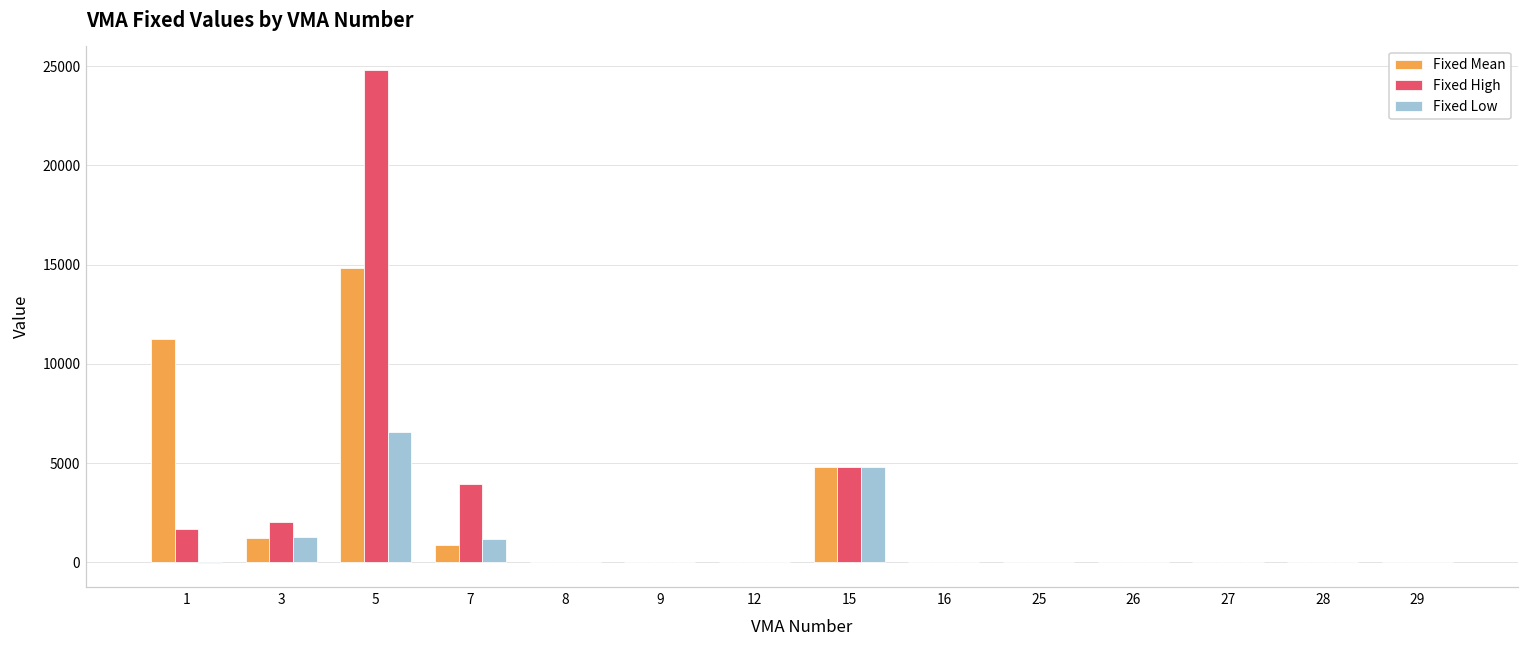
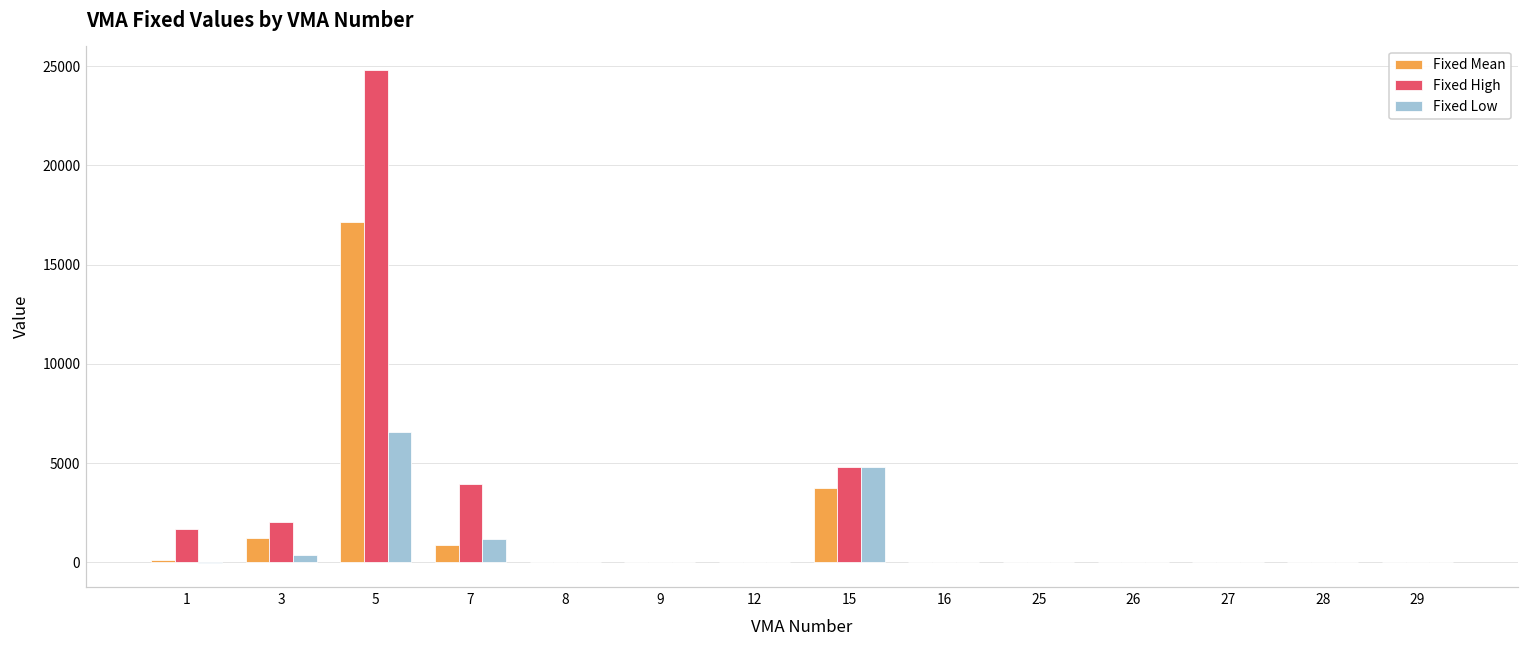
  {
    "Fixed Mean": {
-     "1": 11300,
+     "1": 100,
      "3": 1200,
-     "5": 14800,
+     "5": 17100,
      "7": 900,
-     "15": 4800
+     "15": 3700
    },
    "Fixed High": {
      "1": 1700,
      "3": 2000,
      "5": 24800,
      "7": 4000,
      "15": 4800
    },
    "Fixed Low": {
-     "3": 1300,
+     "3": 400,
      "5": 6600,
      "7": 1200,
      "15": 4800
    }
  }
